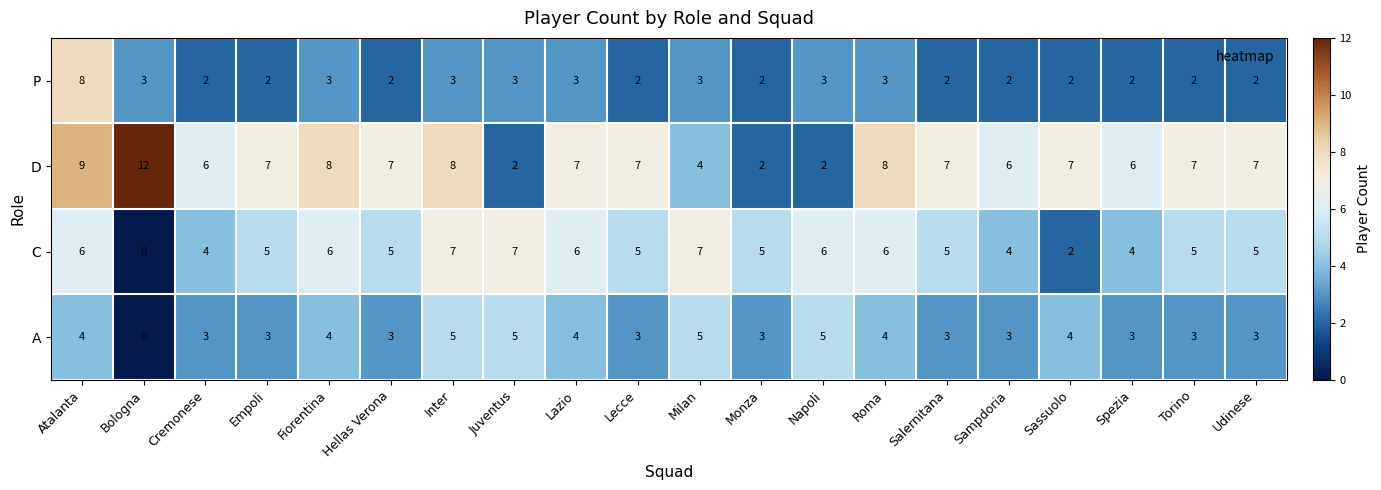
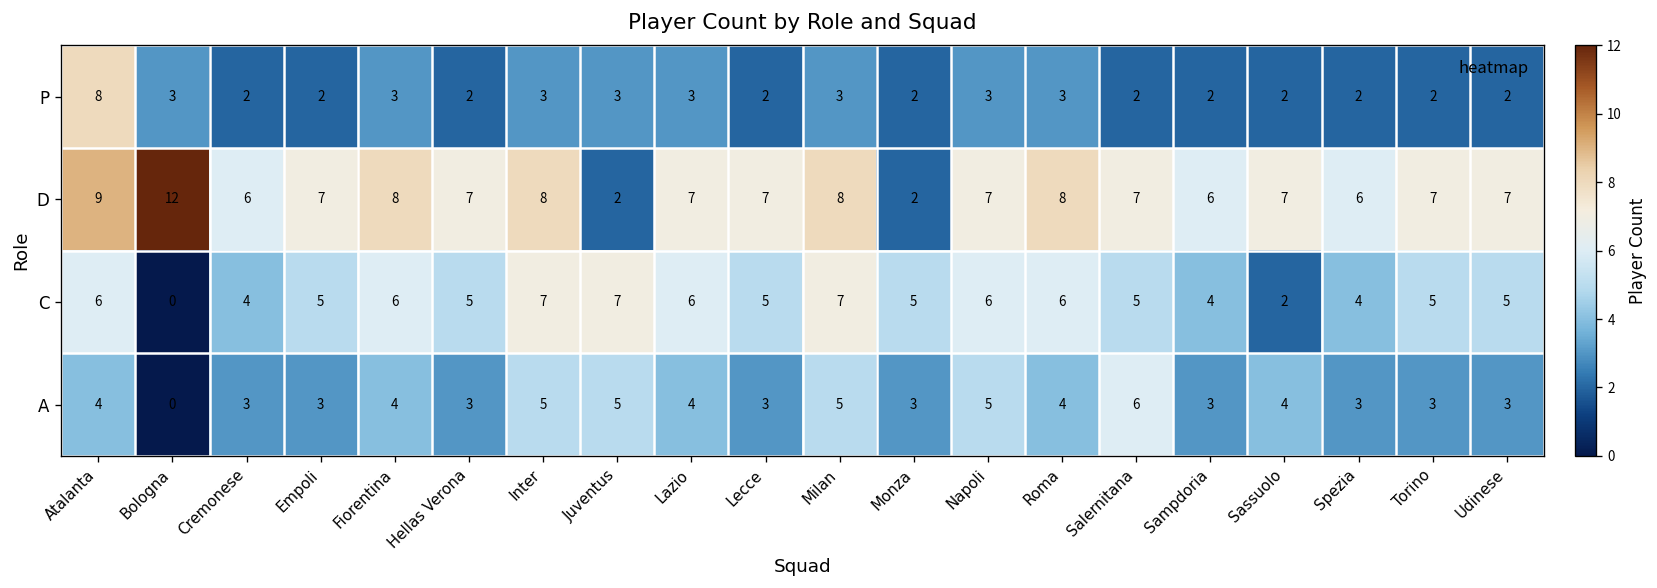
  {
    "P": {
      "Atalanta": 8,
      "Bologna": 3,
      "Cremonese": 2,
      "Empoli": 2,
      "Fiorentina": 3,
      "Hellas Verona": 2,
      "Inter": 3,
      "Juventus": 3,
      "Lazio": 3,
      "Lecce": 2,
      "Milan": 3,
      "Monza": 2,
      "Napoli": 3,
      "Roma": 3,
      "Salernitana": 2,
      "Sampdoria": 2,
      "Sassuolo": 2,
      "Spezia": 2,
      "Torino": 2,
      "Udinese": 2
    },
    "D": {
      "Atalanta": 9,
      "Bologna": 12,
      "Cremonese": 6,
      "Empoli": 7,
      "Fiorentina": 8,
      "Hellas Verona": 7,
      "Inter": 8,
      "Juventus": 2,
      "Lazio": 7,
      "Lecce": 7,
-     "Milan": 4,
+     "Milan": 8,
      "Monza": 2,
-     "Napoli": 2,
+     "Napoli": 7,
      "Roma": 8,
      "Salernitana": 7,
      "Sampdoria": 6,
      "Sassuolo": 7,
      "Spezia": 6,
      "Torino": 7,
      "Udinese": 7
    },
    "C": {
      "Atalanta": 6,
      "Bologna": 0,
      "Cremonese": 4,
      "Empoli": 5,
      "Fiorentina": 6,
      "Hellas Verona": 5,
      "Inter": 7,
      "Juventus": 7,
      "Lazio": 6,
      "Lecce": 5,
      "Milan": 7,
      "Monza": 5,
      "Napoli": 6,
      "Roma": 6,
      "Salernitana": 5,
      "Sampdoria": 4,
      "Sassuolo": 2,
      "Spezia": 4,
      "Torino": 5,
      "Udinese": 5
    },
    "A": {
      "Atalanta": 4,
      "Bologna": 0,
      "Cremonese": 3,
      "Empoli": 3,
      "Fiorentina": 4,
      "Hellas Verona": 3,
      "Inter": 5,
      "Juventus": 5,
      "Lazio": 4,
      "Lecce": 3,
      "Milan": 5,
      "Monza": 3,
      "Napoli": 5,
      "Roma": 4,
-     "Salernitana": 3,
+     "Salernitana": 6,
      "Sampdoria": 3,
      "Sassuolo": 4,
      "Spezia": 3,
      "Torino": 3,
      "Udinese": 3
    }
  }
